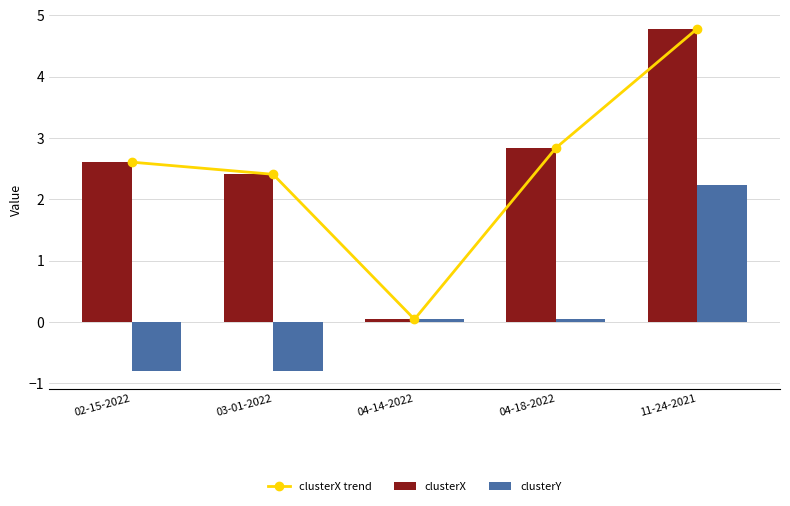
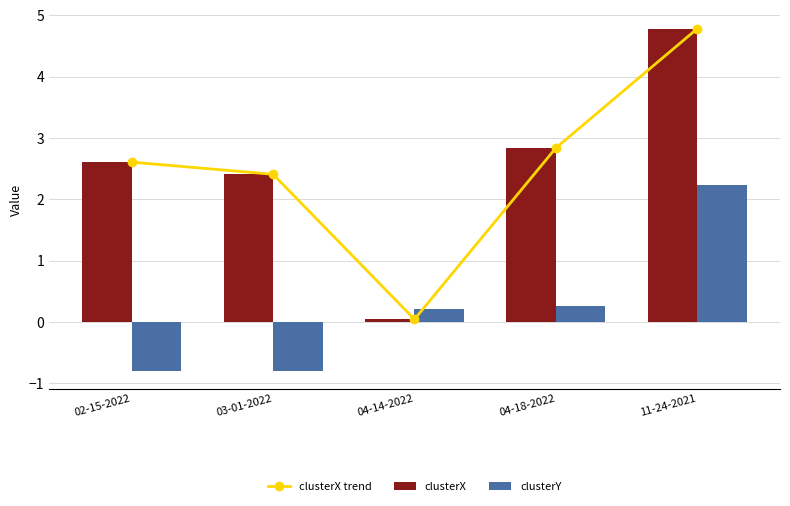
  {
    "clusterX": {
      "02-15-2022": 2.6,
      "03-01-2022": 2.4,
      "04-14-2022": 0.0,
      "04-18-2022": 2.8,
      "11-24-2021": 4.8
    },
    "clusterX trend": {
      "02-15-2022": 2.6,
      "03-01-2022": 2.4,
      "04-14-2022": 0.0,
      "04-18-2022": 2.8,
      "11-24-2021": 4.8
    },
    "clusterY": {
      "02-15-2022": -0.8,
      "03-01-2022": -0.8,
-     "04-14-2022": 0.1,
-     "04-18-2022": 0.1,
+     "04-14-2022": 0.2,
+     "04-18-2022": 0.3,
      "11-24-2021": 2.2
    }
  }
